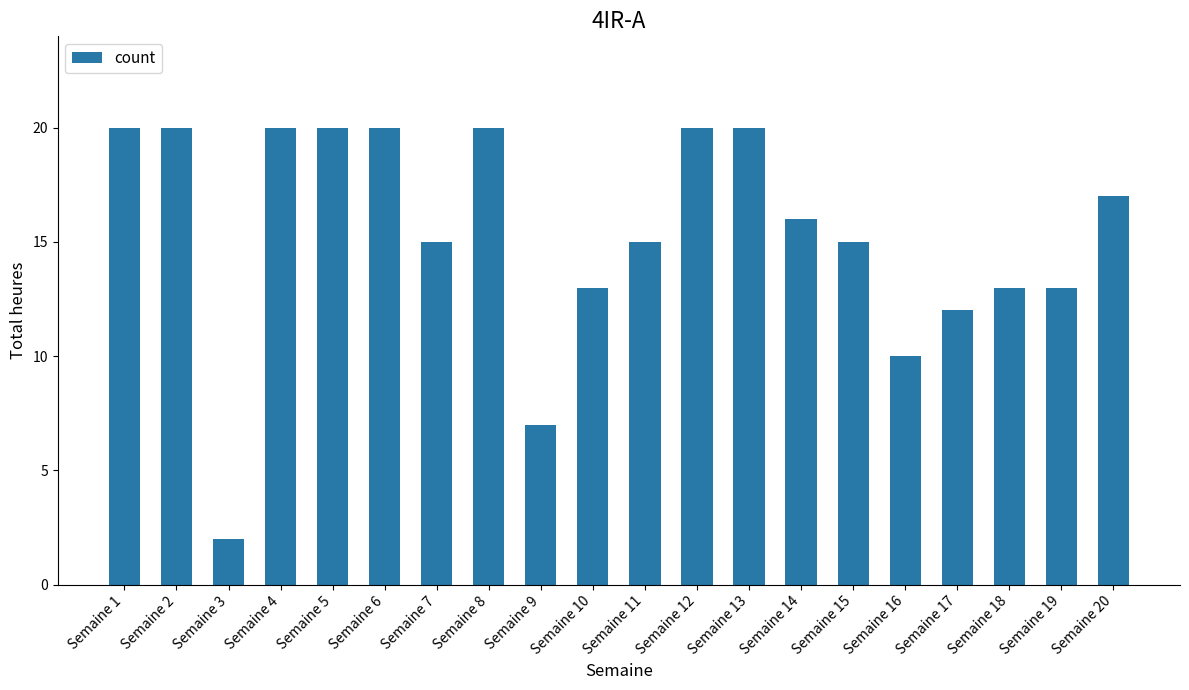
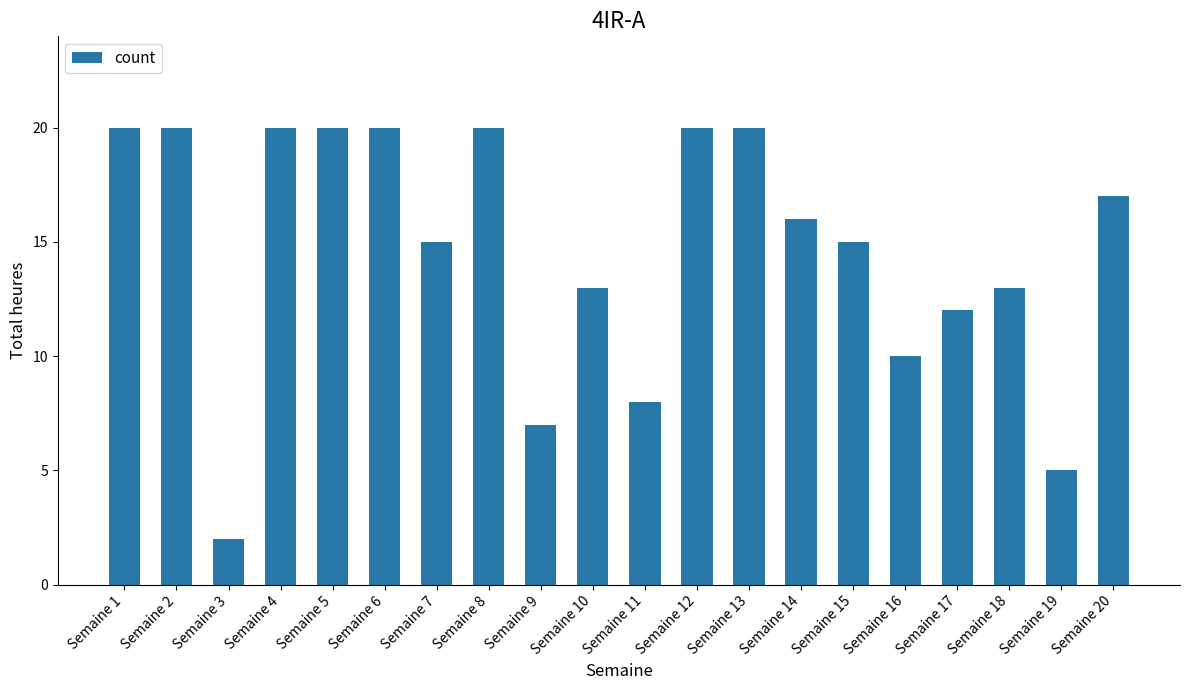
  {
    "Semaine 1": 20,
    "Semaine 2": 20,
    "Semaine 3": 2,
    "Semaine 4": 20,
    "Semaine 5": 20,
    "Semaine 6": 20,
    "Semaine 7": 15,
    "Semaine 8": 20,
    "Semaine 9": 7,
    "Semaine 10": 13,
-   "Semaine 11": 15,
+   "Semaine 11": 8,
    "Semaine 12": 20,
    "Semaine 13": 20,
    "Semaine 14": 16,
    "Semaine 15": 15,
    "Semaine 16": 10,
    "Semaine 17": 12,
    "Semaine 18": 13,
-   "Semaine 19": 13,
+   "Semaine 19": 5,
    "Semaine 20": 17
  }
